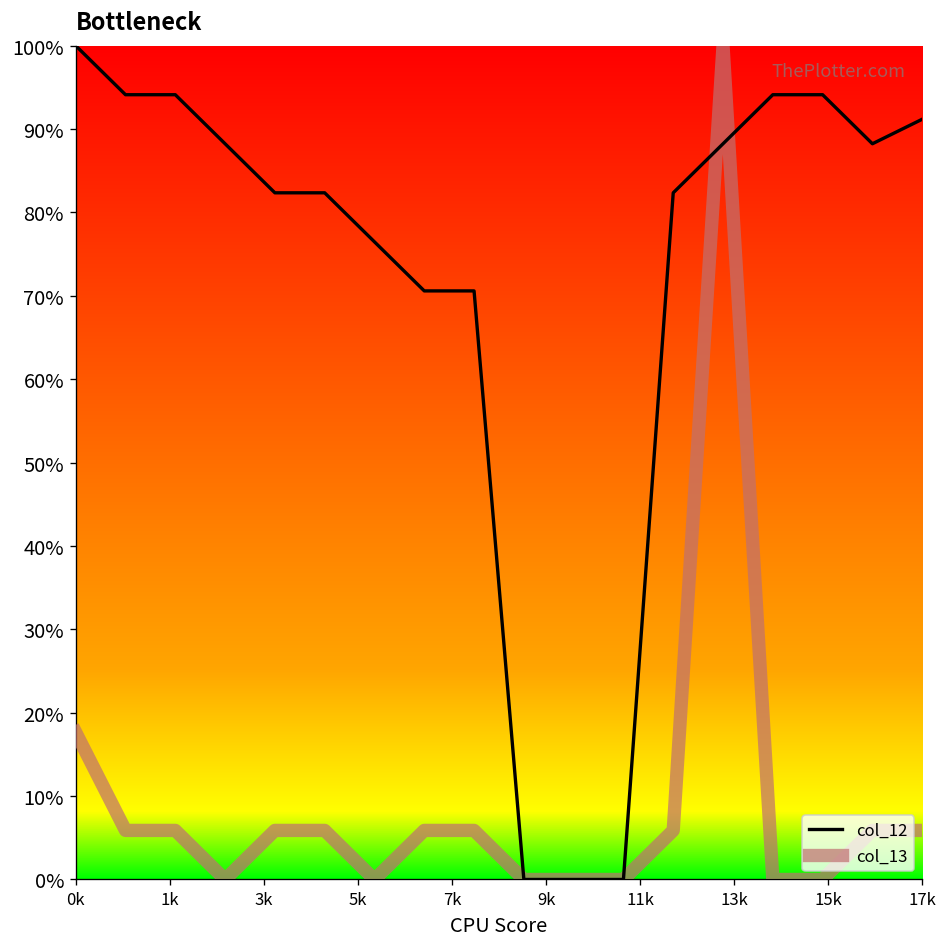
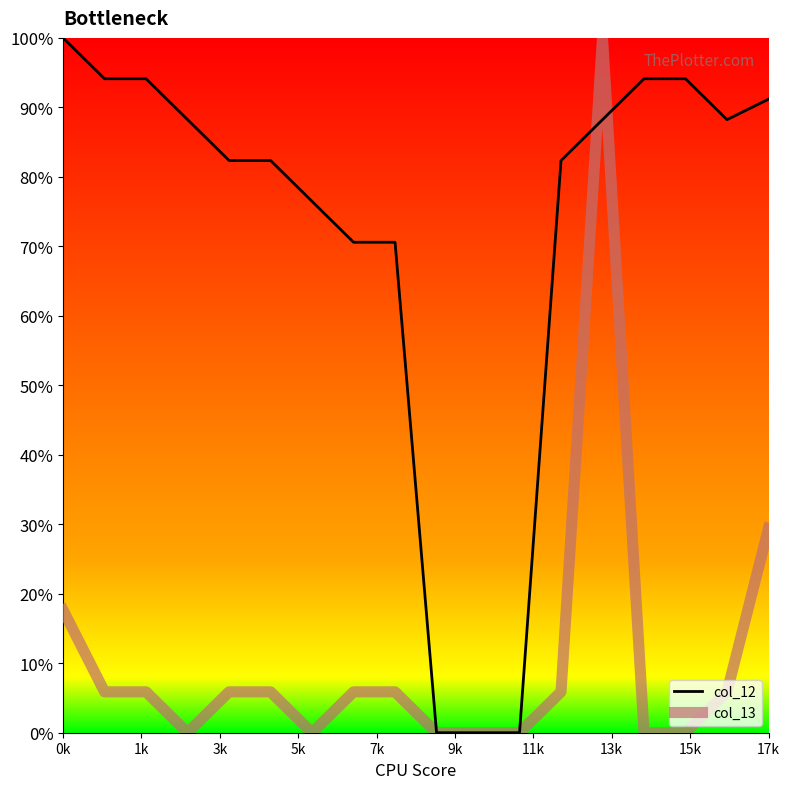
  {
    "col_12": {
      "0k": "100%",
      "17k": "91%"
    },
    "col_13": {
      "0k": "18%",
-     "17k": "6%"
+     "17k": "29%"
    }
  }
